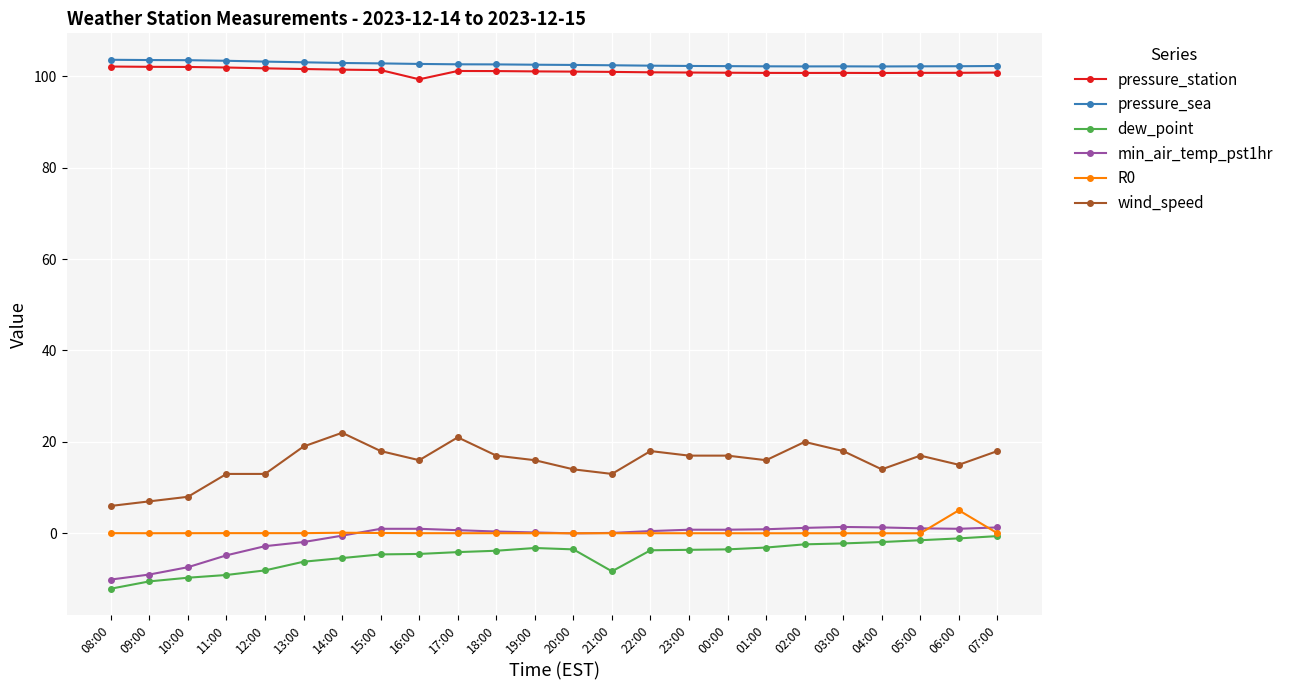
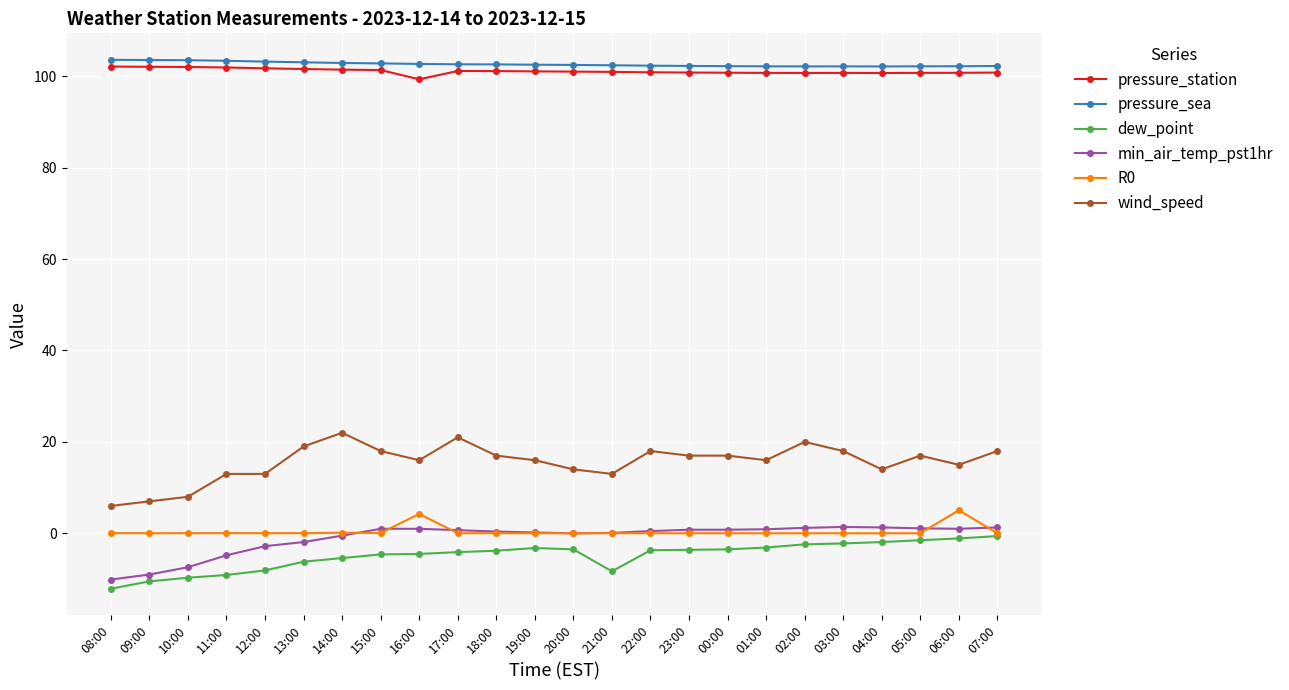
  {
    "pressure_station": {
      "08:00": 102,
      "09:00": 102,
      "10:00": 102,
      "11:00": 102,
      "12:00": 102,
      "13:00": 102,
      "14:00": 101,
      "15:00": 101,
      "16:00": 99,
      "17:00": 101,
      "18:00": 101,
      "19:00": 101,
      "20:00": 101,
      "21:00": 101,
      "22:00": 101,
      "23:00": 101,
      "00:00": 101,
      "01:00": 101,
      "02:00": 101,
      "03:00": 101,
      "04:00": 101,
      "05:00": 101,
      "06:00": 101,
      "07:00": 101
    },
    "pressure_sea": {
      "08:00": 104,
      "09:00": 104,
      "10:00": 103,
      "11:00": 103,
      "12:00": 103,
      "13:00": 103,
      "14:00": 103,
      "15:00": 103,
      "16:00": 103,
      "17:00": 103,
      "18:00": 103,
      "19:00": 102,
      "20:00": 102,
      "21:00": 102,
      "22:00": 102,
      "23:00": 102,
      "00:00": 102,
      "01:00": 102,
      "02:00": 102,
      "03:00": 102,
      "04:00": 102,
      "05:00": 102,
      "06:00": 102,
      "07:00": 102
    },
    "dew_point": {
      "08:00": -12,
      "09:00": -11,
      "10:00": -10,
      "11:00": -9,
      "12:00": -8,
      "13:00": -6,
      "14:00": -5,
      "15:00": -5,
      "16:00": -5,
      "17:00": -4,
      "18:00": -4,
      "19:00": -3,
      "20:00": -4,
      "21:00": -8,
      "22:00": -4,
      "23:00": -4,
      "00:00": -4,
      "01:00": -3,
      "02:00": -2,
      "03:00": -2,
      "04:00": -2,
      "05:00": -2,
      "06:00": -1,
      "07:00": -1
    },
    "min_air_temp_pst1hr": {
      "08:00": -10,
      "09:00": -9,
      "10:00": -7,
      "11:00": -5,
      "12:00": -3,
      "13:00": -2,
      "14:00": -1,
      "15:00": 1,
      "16:00": 1,
      "17:00": 1,
      "23:00": 1,
      "00:00": 1,
      "01:00": 1,
      "02:00": 1,
      "03:00": 1,
      "04:00": 1,
      "05:00": 1,
      "06:00": 1,
      "07:00": 1
    },
    "R0": {
      "08:00": 0,
      "09:00": 0,
      "10:00": 0,
      "11:00": 0,
      "12:00": 0,
      "13:00": 0,
      "14:00": 0,
      "15:00": 0,
-     "16:00": 0,
+     "16:00": 4,
      "17:00": 0,
      "23:00": 0,
      "00:00": 0,
      "01:00": 0,
      "02:00": 0,
      "03:00": 0,
      "04:00": 0,
      "05:00": 0,
      "06:00": 5,
      "07:00": 0
    },
    "wind_speed": {
      "08:00": 6,
      "09:00": 7,
      "10:00": 8,
      "11:00": 13,
      "12:00": 13,
      "13:00": 19,
      "14:00": 22,
      "15:00": 18,
      "16:00": 16,
      "17:00": 21,
      "18:00": 17,
      "19:00": 16,
      "20:00": 14,
      "21:00": 13,
      "22:00": 18,
      "23:00": 17,
      "00:00": 17,
      "01:00": 16,
      "02:00": 20,
      "03:00": 18,
      "04:00": 14,
      "05:00": 17,
      "06:00": 15,
      "07:00": 18
    }
  }
